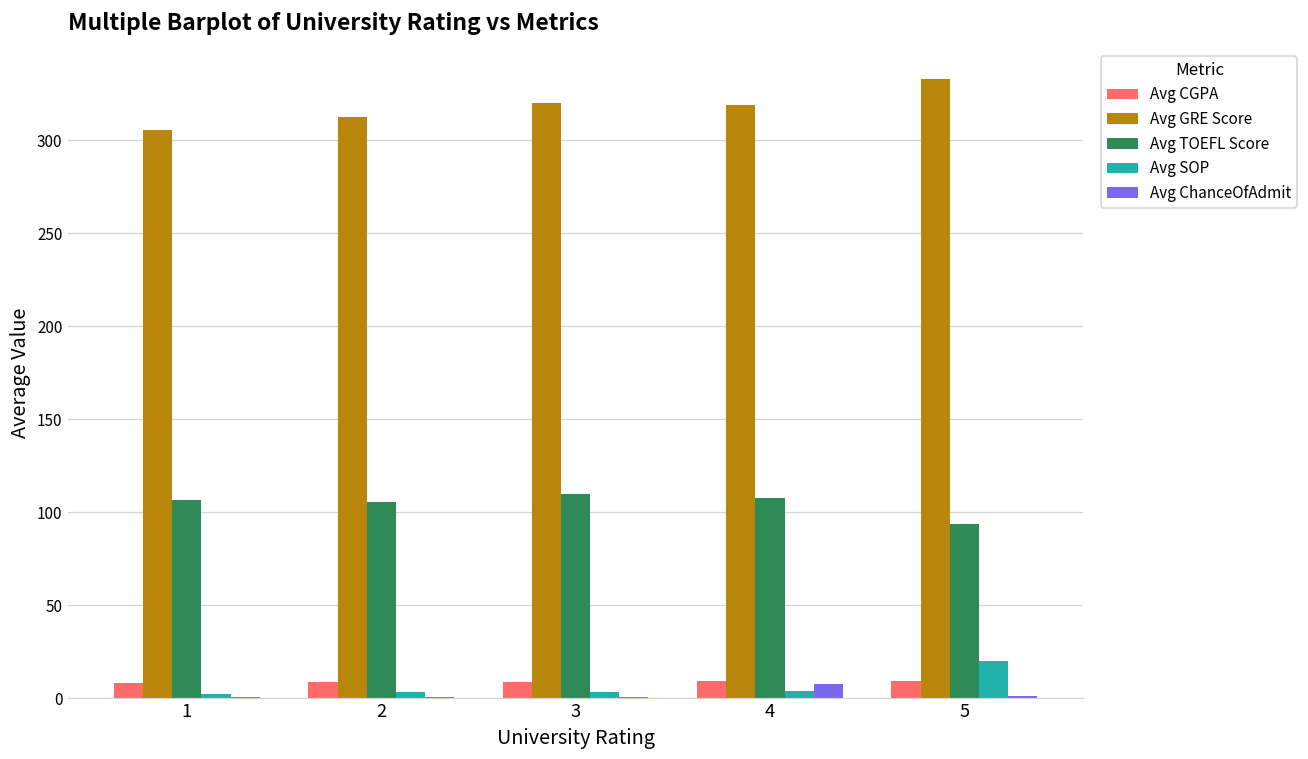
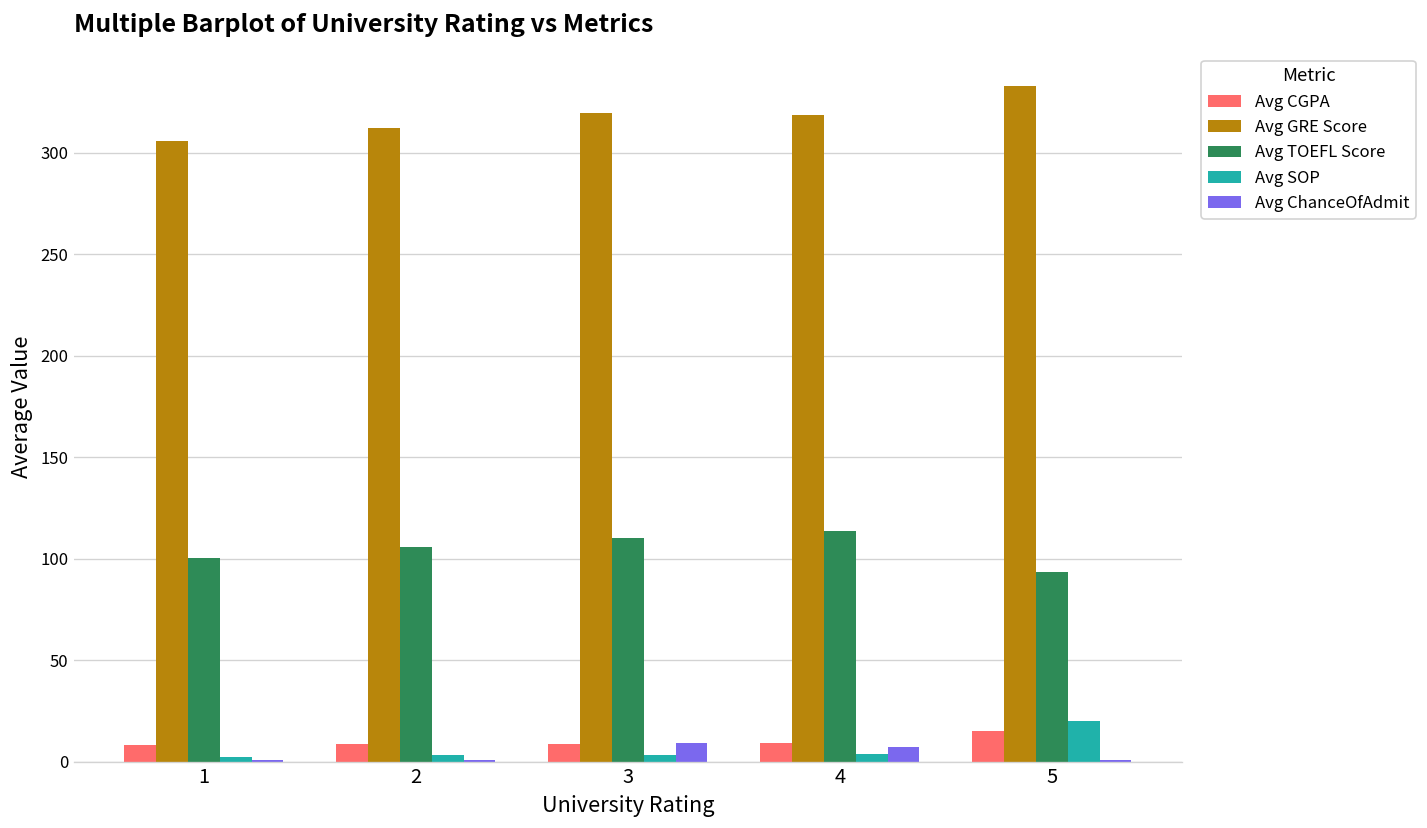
  {
    "Avg CGPA": {
      "1": 8,
      "2": 8,
      "3": 9,
      "4": 9,
-     "5": 9
+     "5": 15
    },
    "Avg GRE Score": {
      "1": 306,
      "2": 312,
      "3": 320,
      "4": 319,
      "5": 333
    },
    "Avg TOEFL Score": {
-     "1": 107,
+     "1": 100,
      "2": 106,
      "3": 110,
-     "4": 108,
+     "4": 114,
      "5": 94
    },
    "Avg SOP": {
      "1": 2,
      "2": 3,
      "3": 3,
      "4": 4,
      "5": 20
    },
    "Avg ChanceOfAdmit": {
-     "3": 1,
+     "3": 9,
      "4": 7
    }
  }
